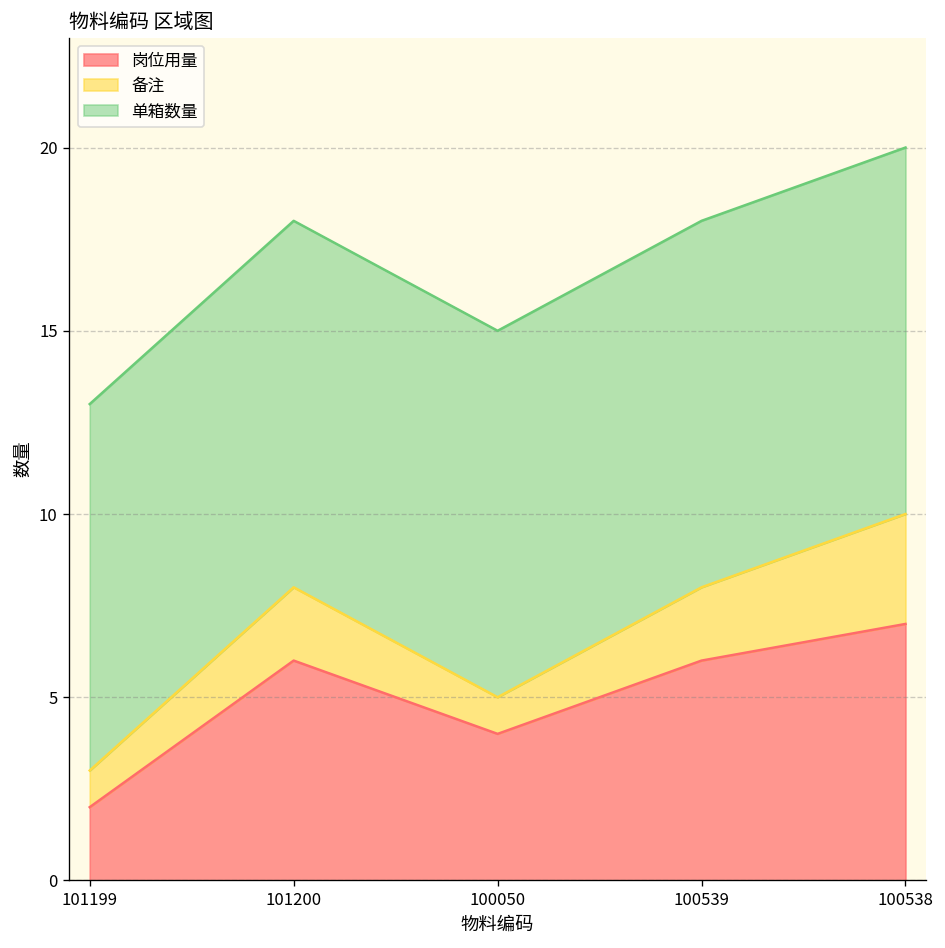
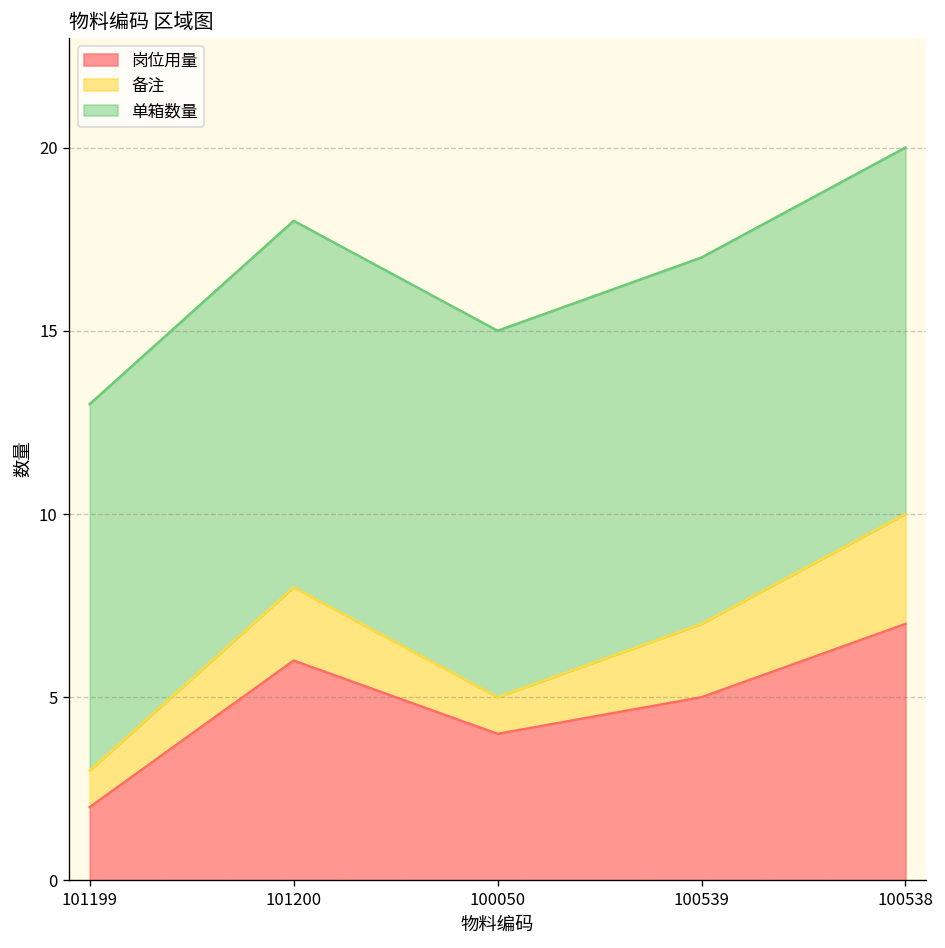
  {
    "岗位用量": {
      "101199": 2,
      "101200": 6,
      "100050": 4,
-     "100539": 6,
+     "100539": 5,
      "100538": 7
    },
    "备注": {
      "101199": 1,
      "101200": 2,
      "100050": 1,
      "100539": 2,
      "100538": 3
    },
    "单箱数量": {
      "101199": 10,
      "101200": 10,
      "100050": 10,
      "100539": 10,
      "100538": 10
    }
  }
